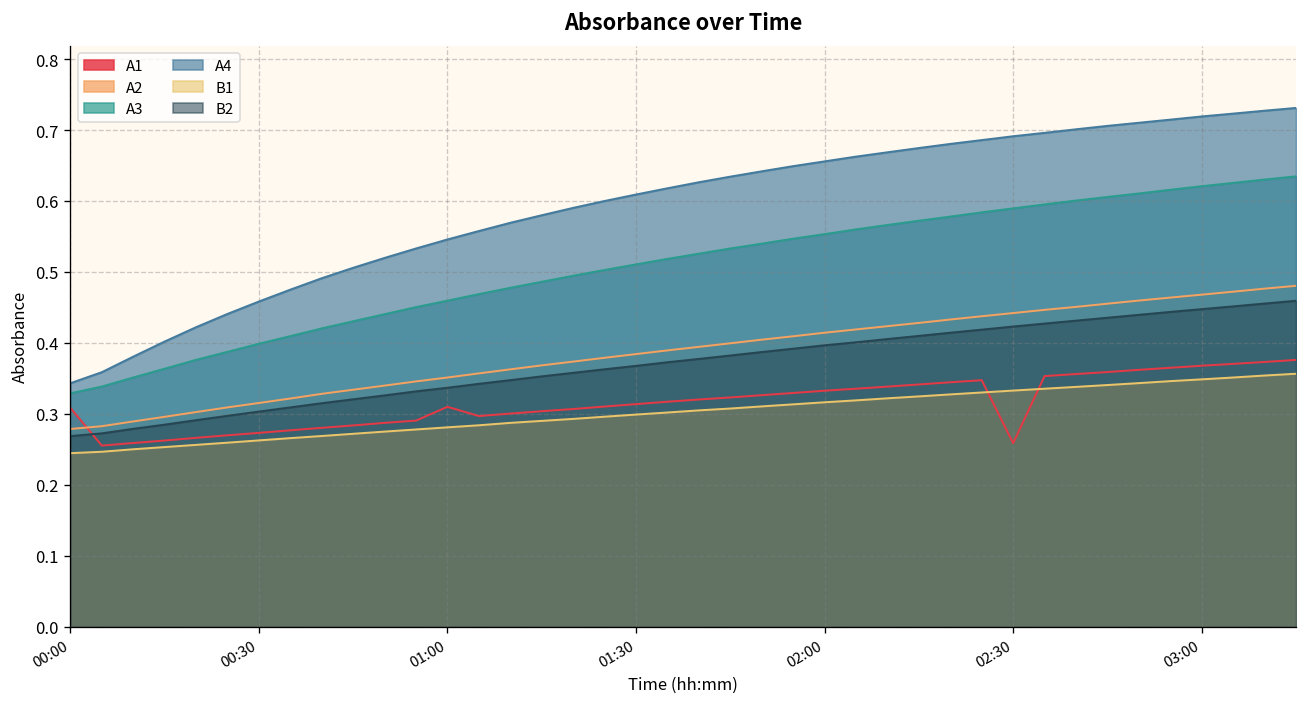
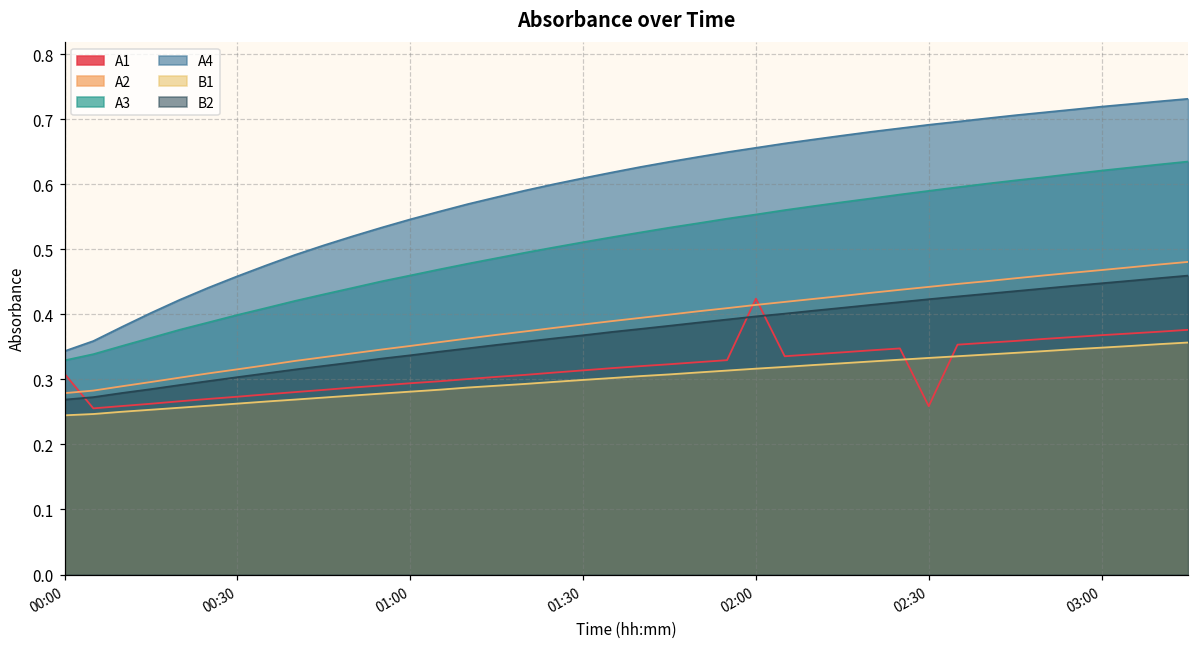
  {
    "A1": {
      "00:00": 0.31,
      "00:30": 0.27,
-     "01:00": 0.31,
+     "01:00": 0.29,
      "01:30": 0.31,
-     "02:00": 0.33,
+     "02:00": 0.42,
      "02:30": 0.26,
      "03:00": 0.37
    }
  }
